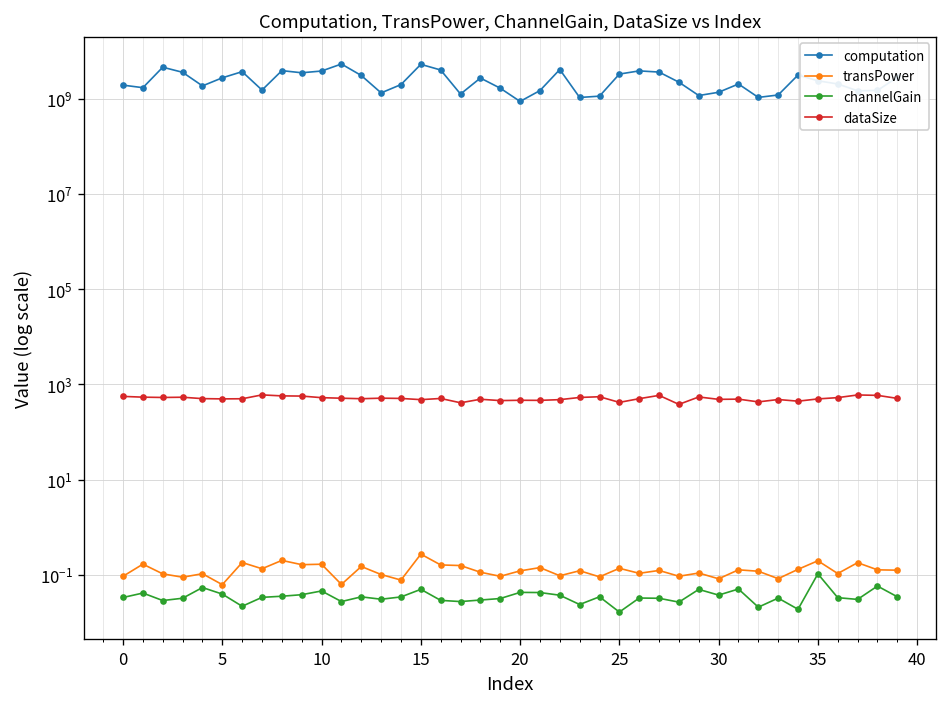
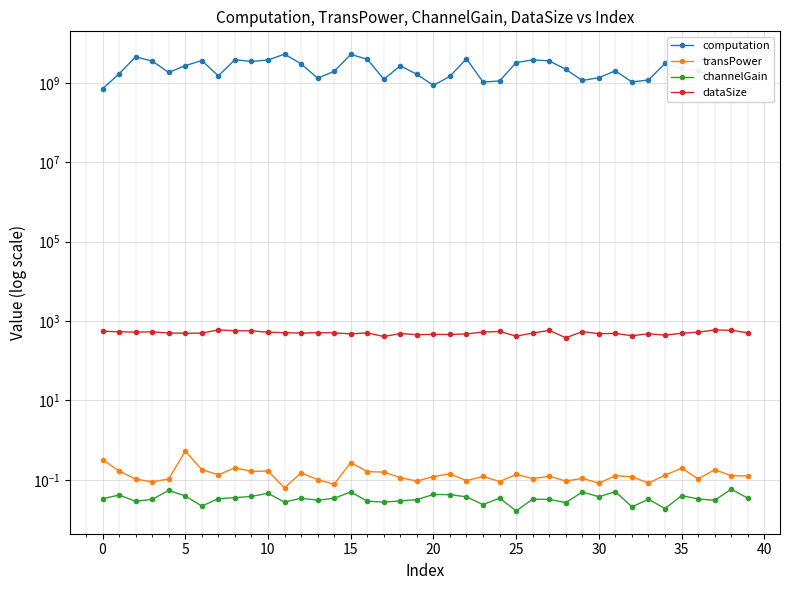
  {
    "computation": {
-     "0": 2000000000,
+     "0": 700000000,
      "5": 3000000000,
      "10": 4000000000,
      "15": 5000000000,
      "20": 900000000,
      "25": 3000000000,
      "30": 1400000000
    },
    "transPower": {
-     "0": 0.09,
-     "5": 0.06,
+     "0": 0.3,
+     "5": 0.5,
      "10": 0.17,
      "15": 0.3,
      "20": 0.12,
      "25": 0.14,
      "30": 0.08,
      "35": 0.2
    },
    "channelGain": {
      "0": 0.03,
      "5": 0.04,
      "10": 0.05,
      "15": 0.05,
      "20": 0.04,
      "25": 0.016,
      "30": 0.04,
-     "35": 0.10
+     "35": 0.04
    },
    "dataSize": {
      "0": 600,
      "5": 500,
      "10": 500,
      "15": 500,
      "20": 500,
      "25": 400,
      "30": 500,
      "35": 500
    }
  }
